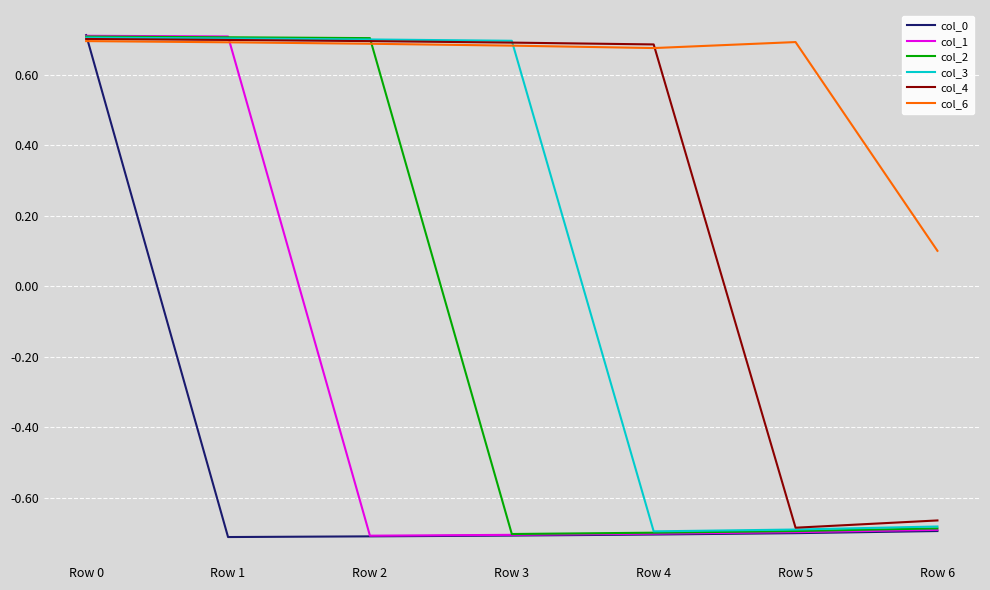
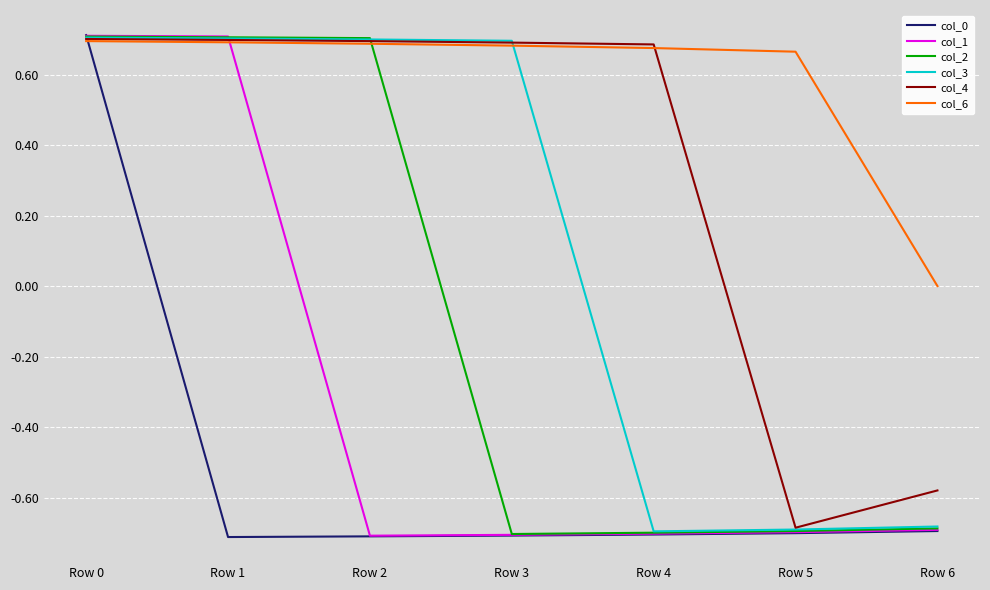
  {
    "col_0": {
      "Row 1": -0.71
    },
    "col_4": {
      "Row 4": 0.69,
-     "Row 6": -0.66
+     "Row 6": -0.58
    },
    "col_6": {
      "Row 2": 0.69,
      "Row 3": 0.68,
      "Row 4": 0.68,
-     "Row 5": 0.69,
-     "Row 6": 0.1
+     "Row 5": 0.66,
+     "Row 6": 0.0
    }
  }
